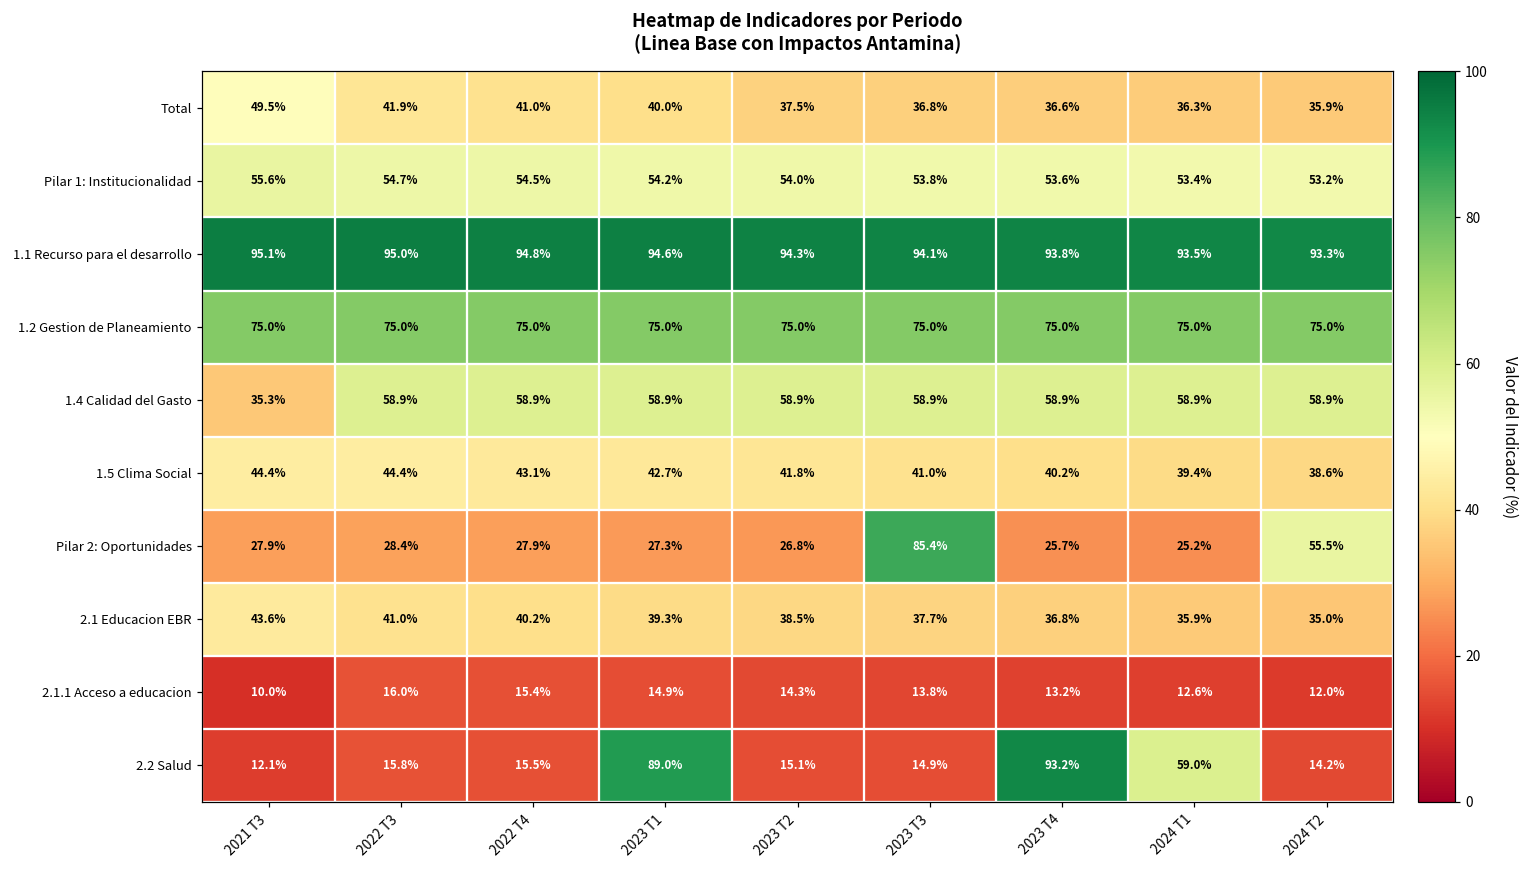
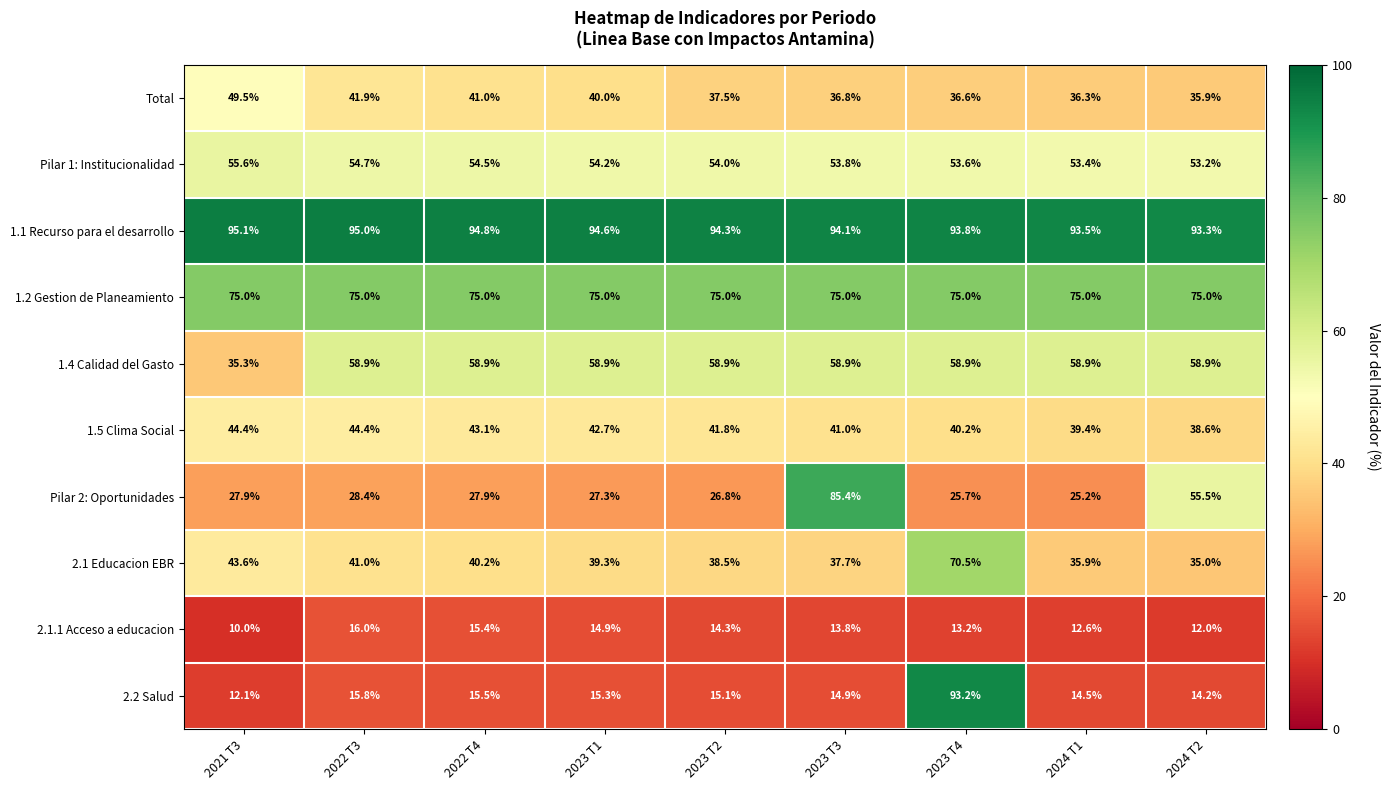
  {
    "Total": {
      "2021 T3": "49.5%",
      "2022 T3": "41.9%",
      "2022 T4": "41.0%",
      "2023 T1": "40.0%",
      "2023 T2": "37.5%",
      "2023 T3": "36.8%",
      "2023 T4": "36.6%",
      "2024 T1": "36.3%",
      "2024 T2": "35.9%"
    },
    "Pilar 1: Institucionalidad": {
      "2021 T3": "55.6%",
      "2022 T3": "54.7%",
      "2022 T4": "54.5%",
      "2023 T1": "54.2%",
      "2023 T2": "54.0%",
      "2023 T3": "53.8%",
      "2023 T4": "53.6%",
      "2024 T1": "53.4%",
      "2024 T2": "53.2%"
    },
    "1.1 Recurso para el desarrollo": {
      "2021 T3": "95.1%",
      "2022 T3": "95.0%",
      "2022 T4": "94.8%",
      "2023 T1": "94.6%",
      "2023 T2": "94.3%",
      "2023 T3": "94.1%",
      "2023 T4": "93.8%",
      "2024 T1": "93.5%",
      "2024 T2": "93.3%"
    },
    "1.2 Gestion de Planeamiento": {
      "2021 T3": "75.0%",
      "2022 T3": "75.0%",
      "2022 T4": "75.0%",
      "2023 T1": "75.0%",
      "2023 T2": "75.0%",
      "2023 T3": "75.0%",
      "2023 T4": "75.0%",
      "2024 T1": "75.0%",
      "2024 T2": "75.0%"
    },
    "1.4 Calidad del Gasto": {
      "2021 T3": "35.3%",
      "2022 T3": "58.9%",
      "2022 T4": "58.9%",
      "2023 T1": "58.9%",
      "2023 T2": "58.9%",
      "2023 T3": "58.9%",
      "2023 T4": "58.9%",
      "2024 T1": "58.9%",
      "2024 T2": "58.9%"
    },
    "1.5 Clima Social": {
      "2021 T3": "44.4%",
      "2022 T3": "44.4%",
      "2022 T4": "43.1%",
      "2023 T1": "42.7%",
      "2023 T2": "41.8%",
      "2023 T3": "41.0%",
      "2023 T4": "40.2%",
      "2024 T1": "39.4%",
      "2024 T2": "38.6%"
    },
    "Pilar 2: Oportunidades": {
      "2021 T3": "27.9%",
      "2022 T3": "28.4%",
      "2022 T4": "27.9%",
      "2023 T1": "27.3%",
      "2023 T2": "26.8%",
      "2023 T3": "85.4%",
      "2023 T4": "25.7%",
      "2024 T1": "25.2%",
      "2024 T2": "55.5%"
    },
    "2.1 Educacion EBR": {
      "2021 T3": "43.6%",
      "2022 T3": "41.0%",
      "2022 T4": "40.2%",
      "2023 T1": "39.3%",
      "2023 T2": "38.5%",
      "2023 T3": "37.7%",
-     "2023 T4": "36.8%",
+     "2023 T4": "70.5%",
      "2024 T1": "35.9%",
      "2024 T2": "35.0%"
    },
    "2.1.1 Acceso a educacion": {
      "2021 T3": "10.0%",
      "2022 T3": "16.0%",
      "2022 T4": "15.4%",
      "2023 T1": "14.9%",
      "2023 T2": "14.3%",
      "2023 T3": "13.8%",
      "2023 T4": "13.2%",
      "2024 T1": "12.6%",
      "2024 T2": "12.0%"
    },
    "2.2 Salud": {
      "2021 T3": "12.1%",
      "2022 T3": "15.8%",
      "2022 T4": "15.5%",
-     "2023 T1": "89.0%",
+     "2023 T1": "15.3%",
      "2023 T2": "15.1%",
      "2023 T3": "14.9%",
      "2023 T4": "93.2%",
-     "2024 T1": "59.0%",
+     "2024 T1": "14.5%",
      "2024 T2": "14.2%"
    }
  }
